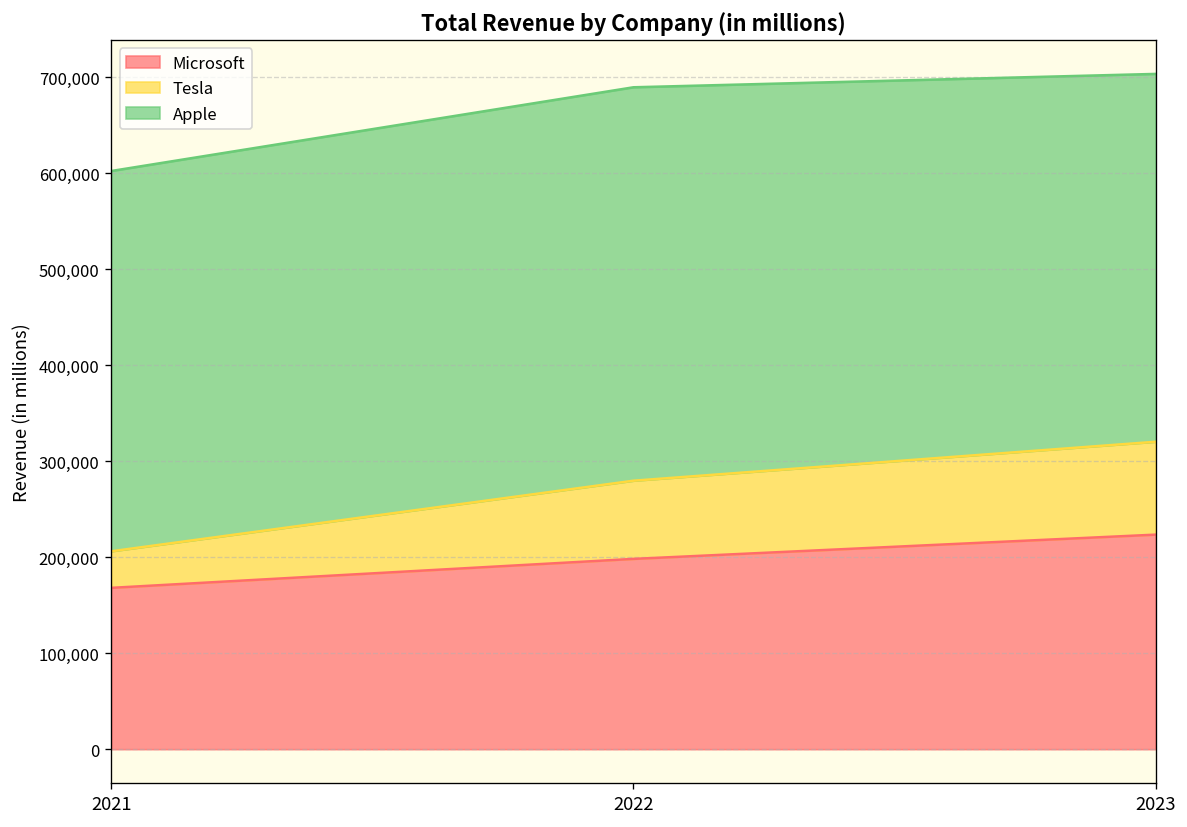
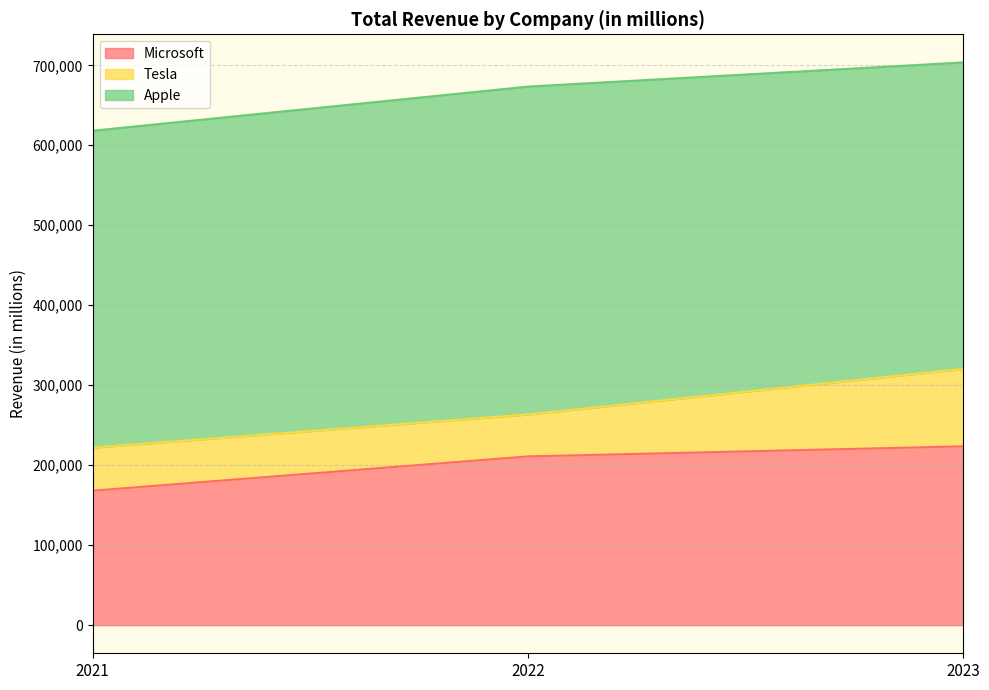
  {
    "Microsoft": {
      "2021": "170,000",
-     "2022": "200,000",
+     "2022": "210,000",
      "2023": "220,000"
    },
    "Tesla": {
-     "2021": "40,000",
-     "2022": "80,000",
+     "2021": "50,000",
+     "2022": "50,000",
      "2023": "100,000"
    },
    "Apple": {
      "2021": "400,000",
      "2022": "410,000",
      "2023": "380,000"
    }
  }
